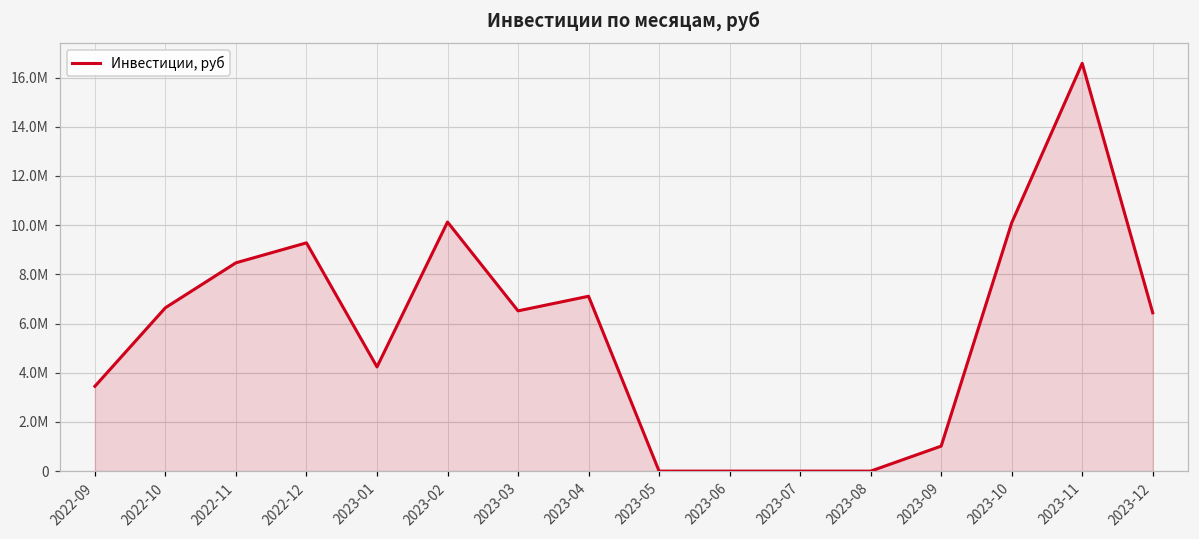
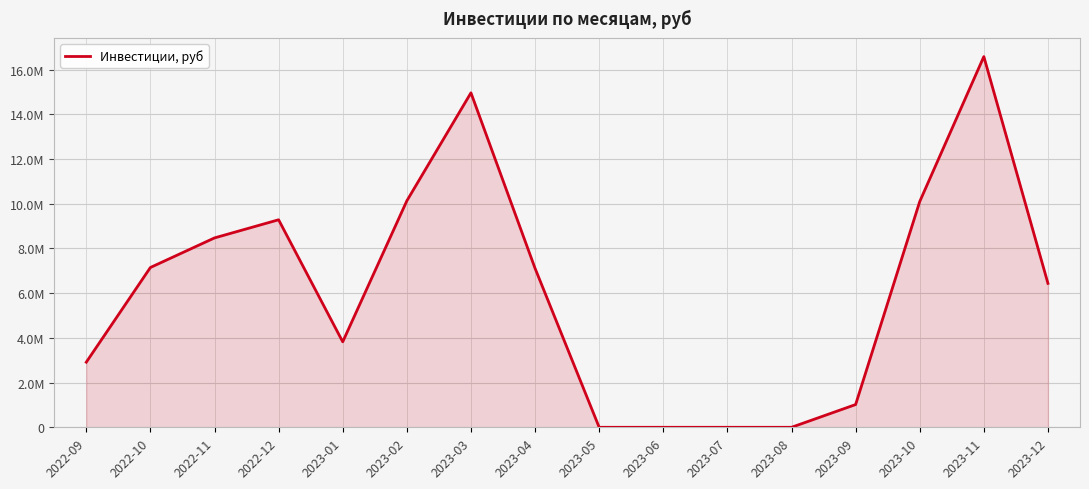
  {
-   "2022-09": 3400000,
-   "2022-10": 6600000,
+   "2022-09": 2900000,
+   "2022-10": 7100000,
    "2022-11": 8500000,
    "2022-12": 9300000,
-   "2023-01": 4200000,
+   "2023-01": 3800000,
    "2023-02": 10100000,
-   "2023-03": 6500000,
+   "2023-03": 15000000,
    "2023-04": 7100000,
    "2023-05": 0,
    "2023-06": 0,
    "2023-07": 0,
    "2023-08": 0,
    "2023-09": 1000000,
    "2023-10": 10100000,
    "2023-11": 16600000,
    "2023-12": 6400000
  }
